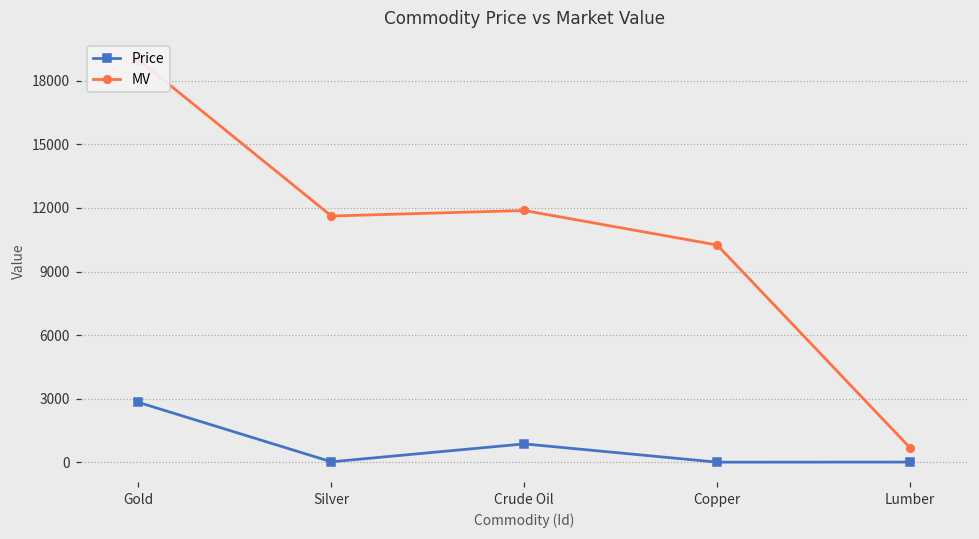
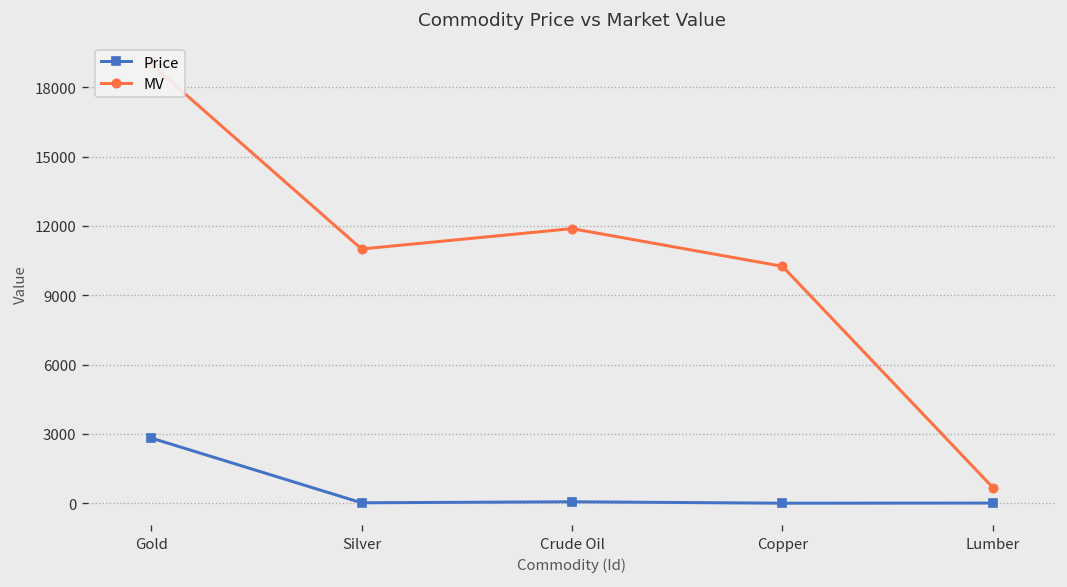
  {
    "Price": {
      "Gold": 2800,
      "Silver": 0,
-     "Crude Oil": 900,
+     "Crude Oil": 100,
      "Copper": 0,
      "Lumber": 0
    },
    "MV": {
-     "Silver": 11600,
+     "Silver": 11000,
      "Crude Oil": 11900,
      "Copper": 10300,
      "Lumber": 700
    }
  }
